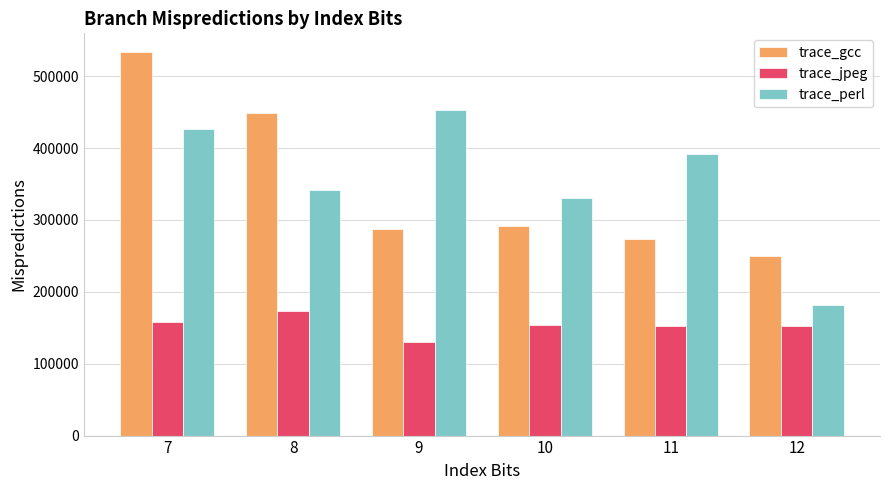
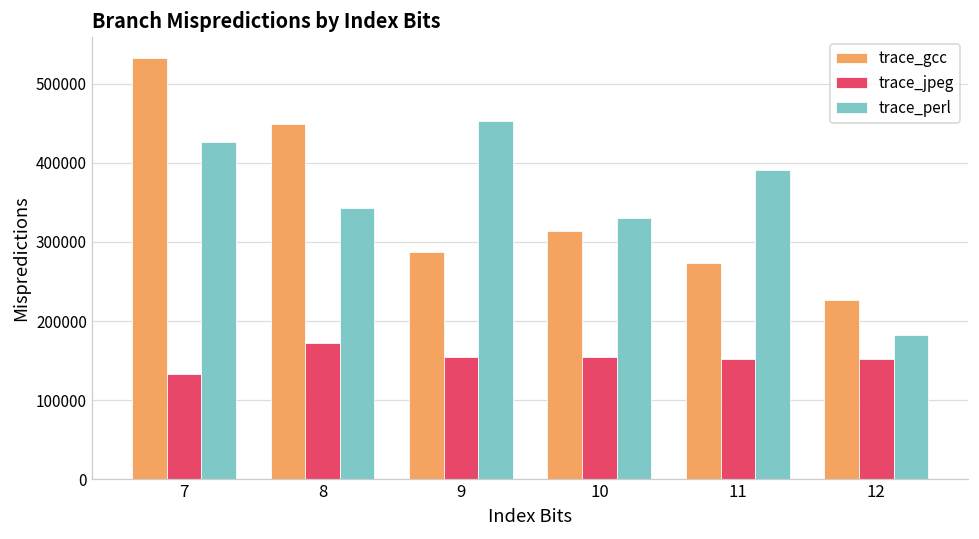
  {
    "trace_gcc": {
      "7": 530000,
      "8": 450000,
      "9": 290000,
-     "10": 290000,
+     "10": 310000,
      "11": 270000,
-     "12": 250000
+     "12": 230000
    },
    "trace_jpeg": {
-     "7": 160000,
+     "7": 130000,
      "8": 170000,
-     "9": 130000,
+     "9": 150000,
      "10": 150000,
      "11": 150000,
      "12": 150000
    },
    "trace_perl": {
      "7": 430000,
      "8": 340000,
      "9": 450000,
      "10": 330000,
      "11": 390000,
      "12": 180000
    }
  }
